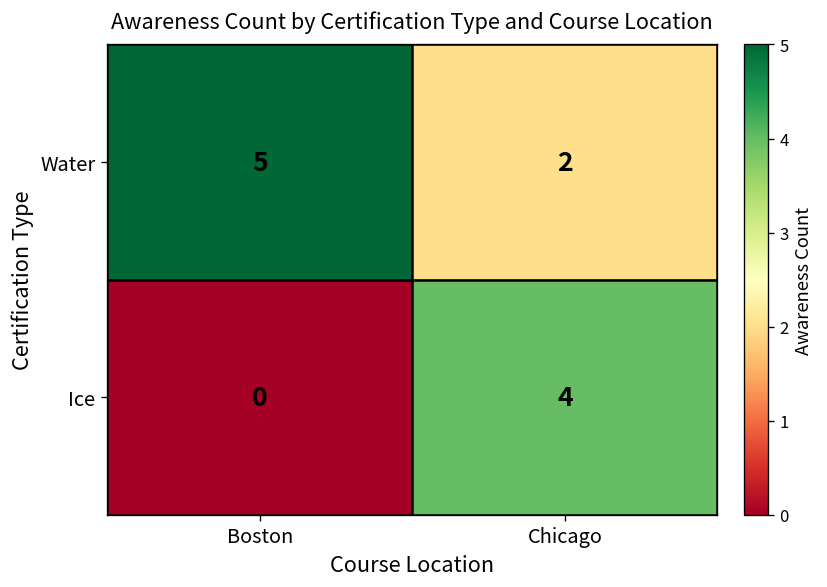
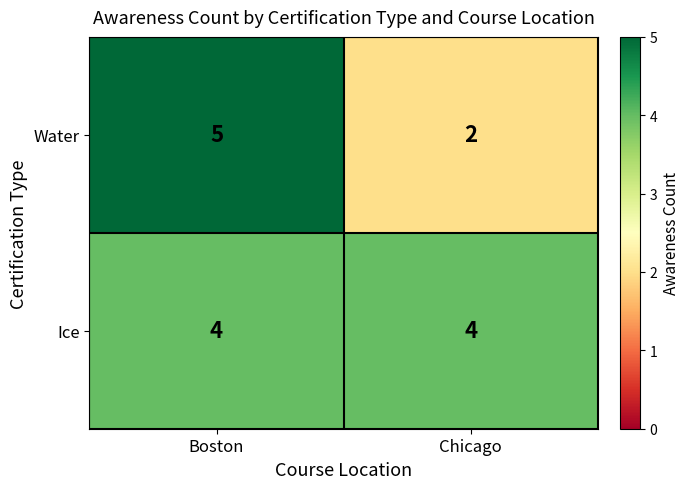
  {
    "Water": {
      "Boston": 5,
      "Chicago": 2
    },
    "Ice": {
-     "Boston": 0,
+     "Boston": 4,
      "Chicago": 4
    }
  }
